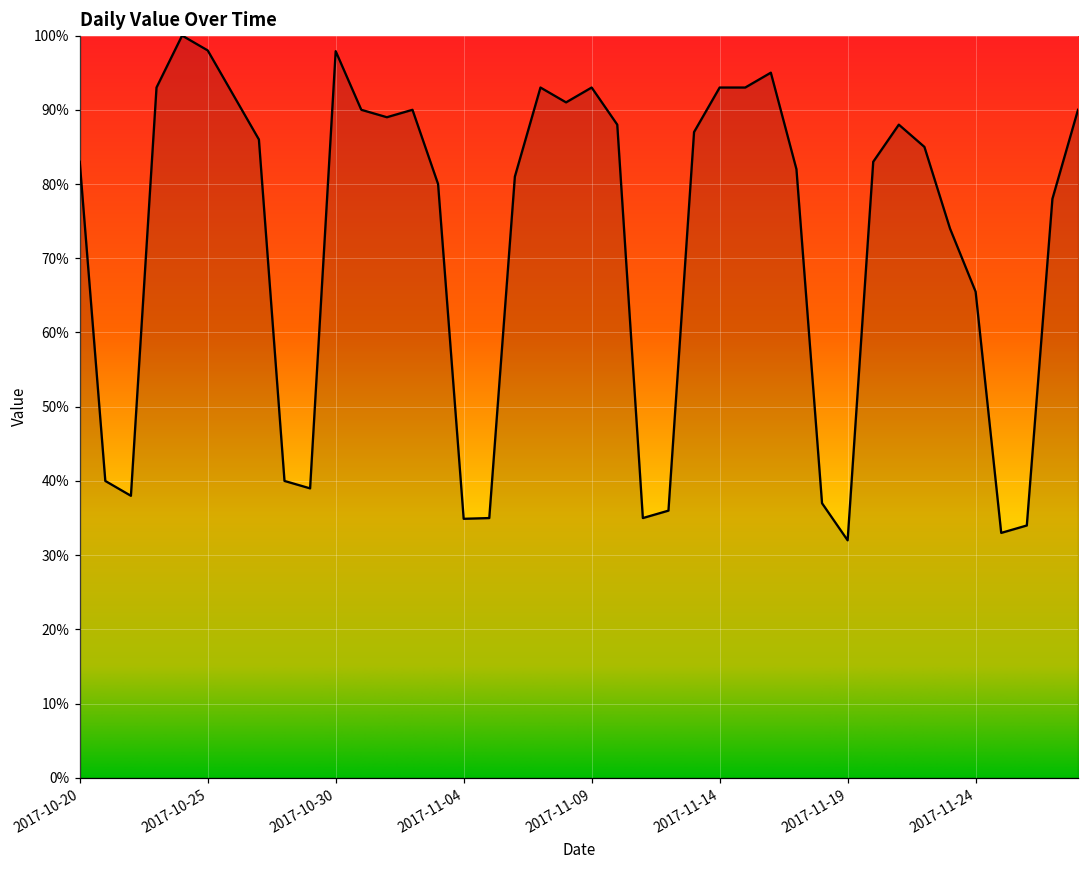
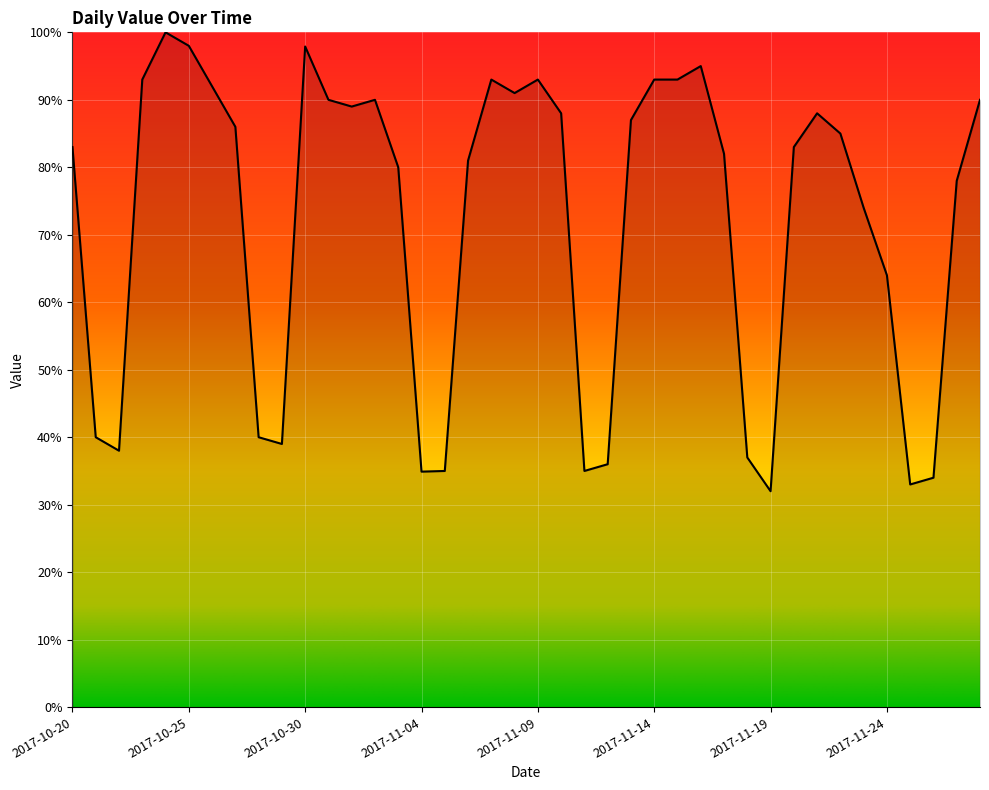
  {
    "2017-10-20": "83%",
    "2017-10-25": "98%",
    "2017-10-30": "98%",
    "2017-11-04": "35%",
    "2017-11-09": "93%",
    "2017-11-14": "93%",
    "2017-11-19": "32%",
-   "2017-11-24": "66%"
+   "2017-11-24": "64%"
  }
